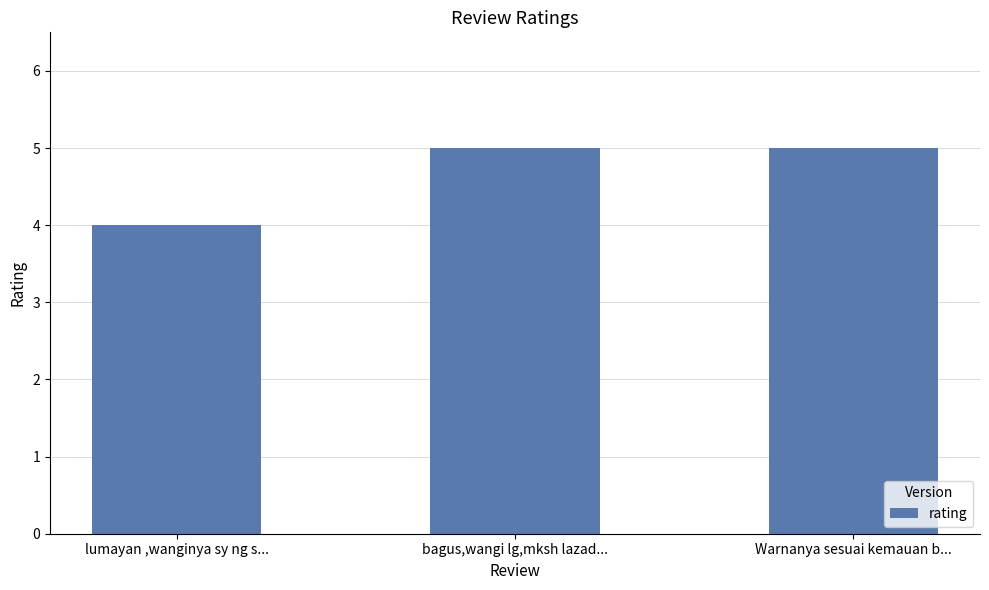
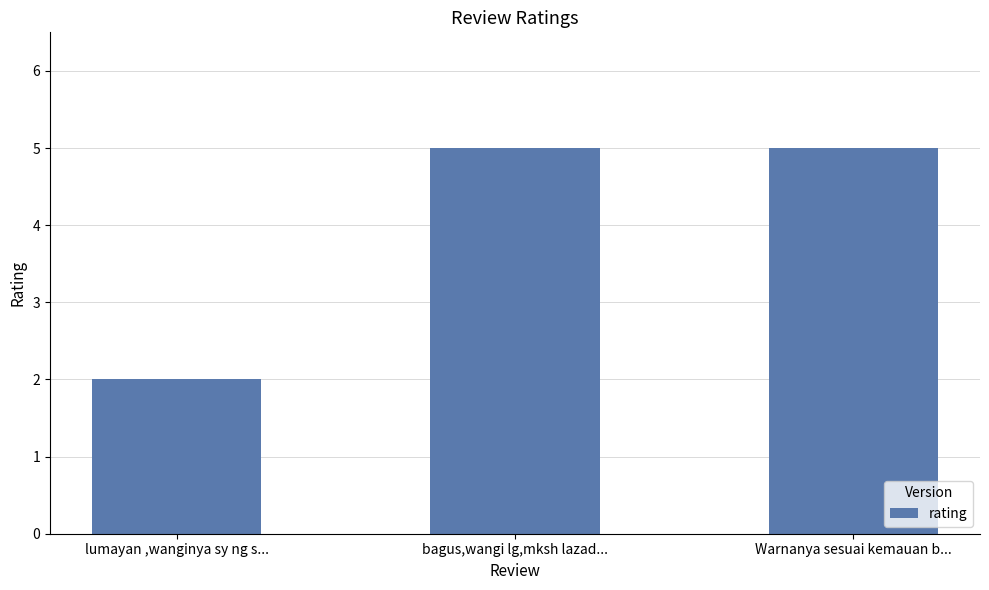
  {
-   "lumayan ,wanginya sy ng s...": 4,
+   "lumayan ,wanginya sy ng s...": 2,
    "bagus,wangi lg,mksh lazad...": 5,
    "Warnanya sesuai kemauan b...": 5
  }
